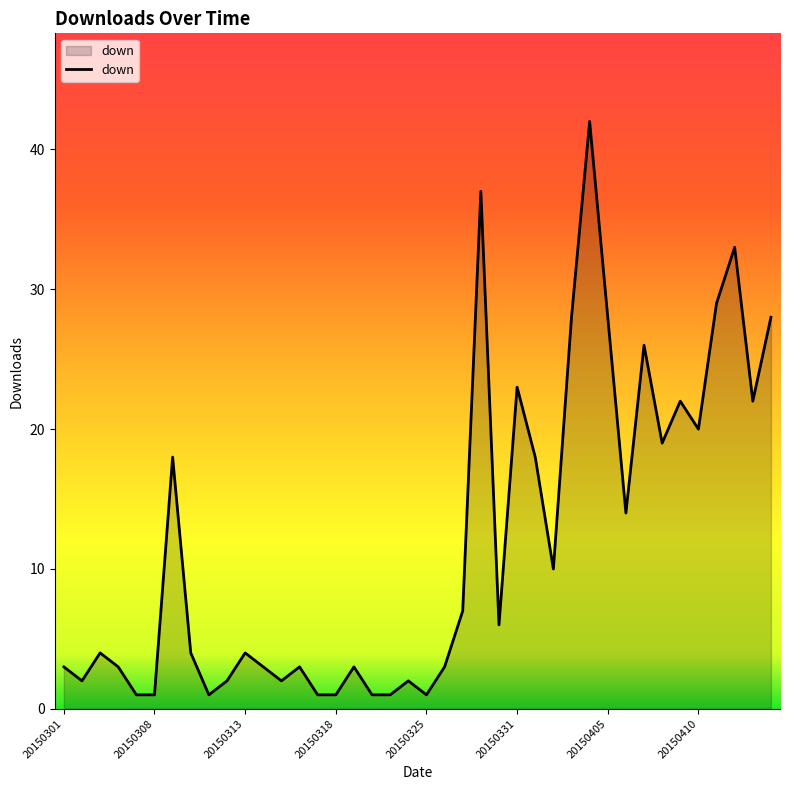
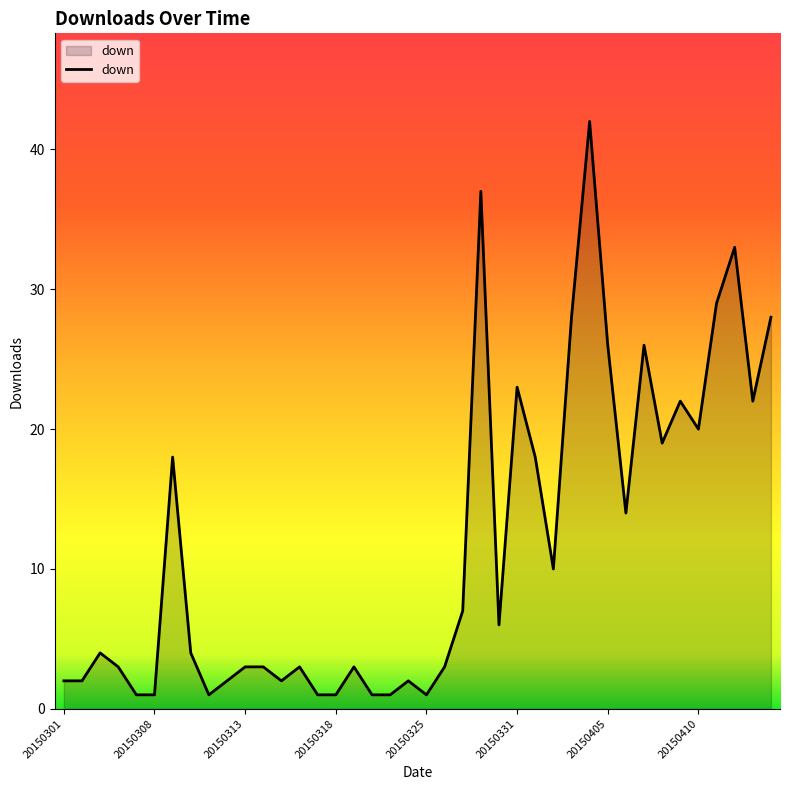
  {
-   "20150301": 3,
+   "20150301": 2,
    "20150308": 1,
-   "20150313": 4,
+   "20150313": 3,
    "20150318": 1,
    "20150325": 1,
    "20150331": 23,
-   "20150405": 28,
+   "20150405": 26,
    "20150410": 20
  }
